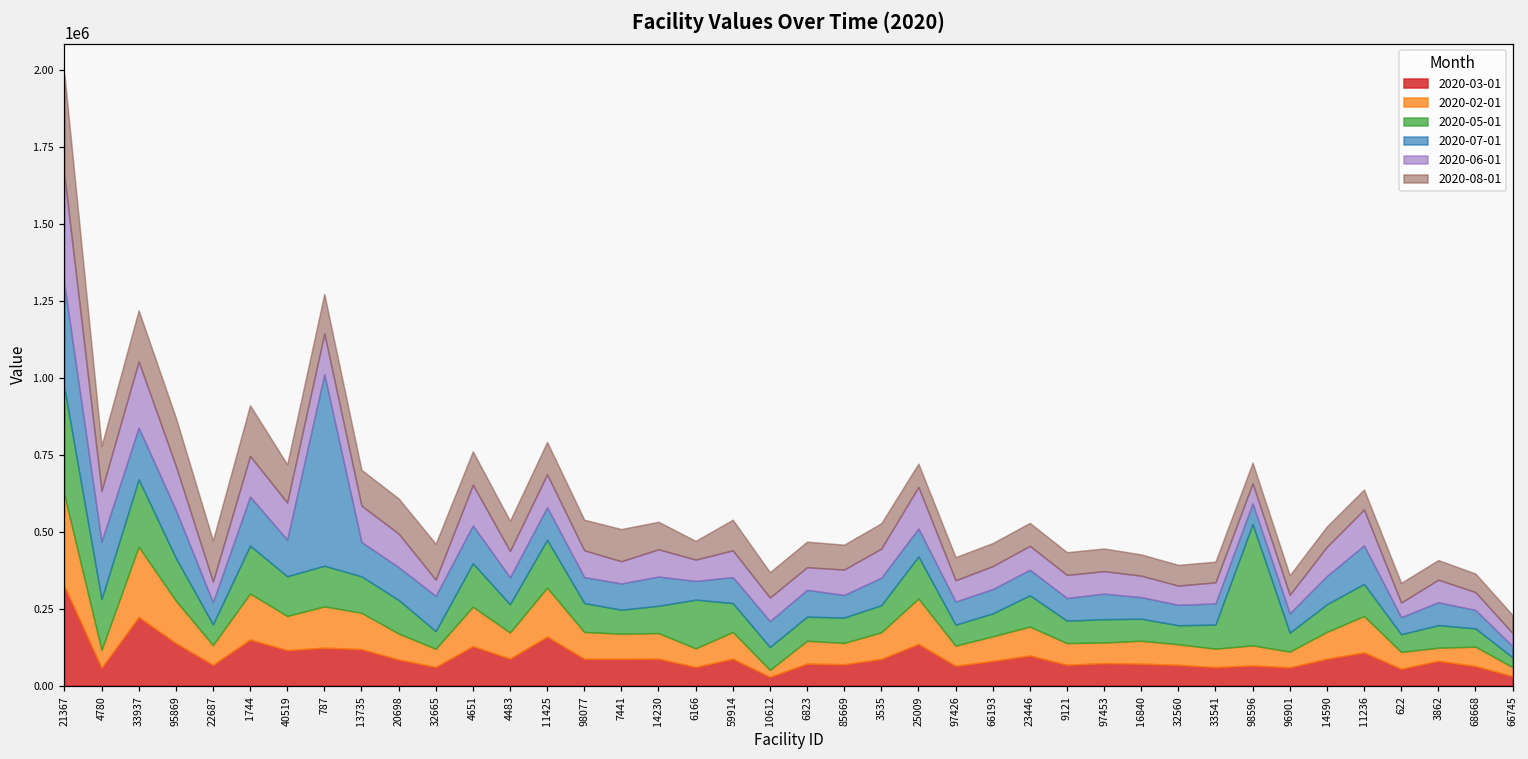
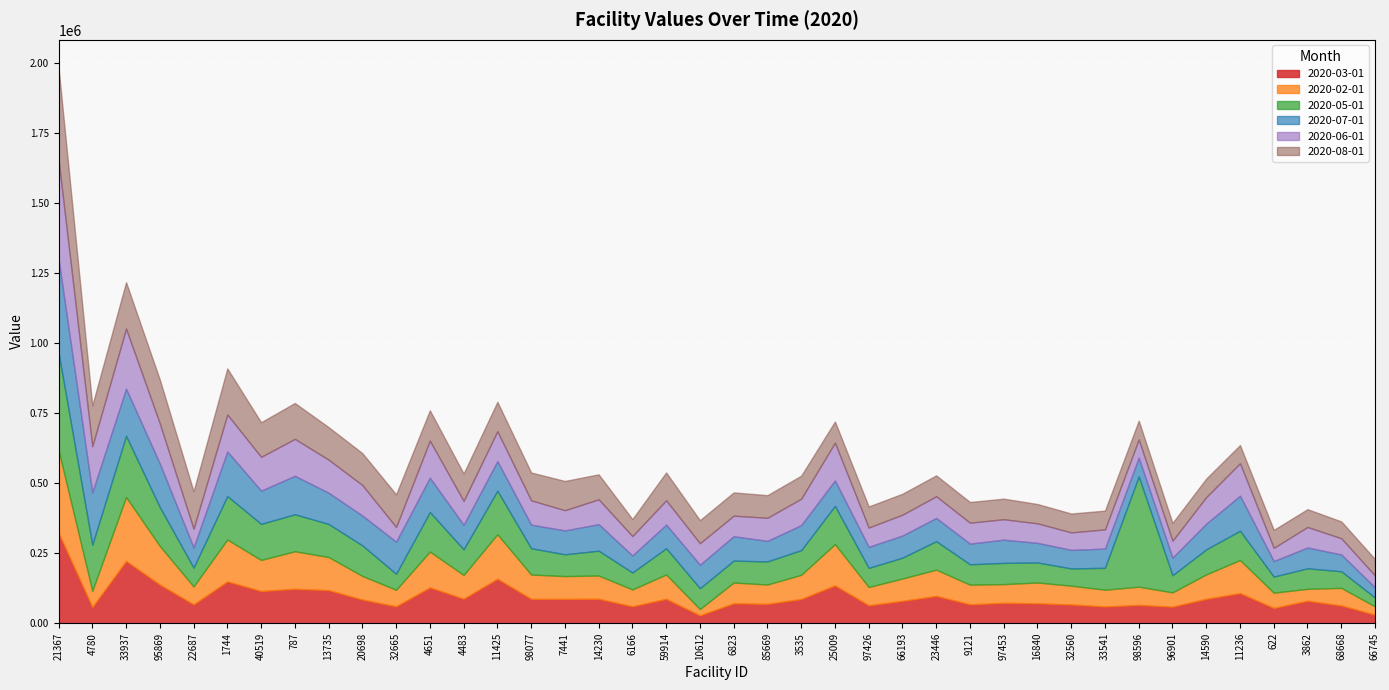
  {
    "2020-05-01": {
      "21367": 350000,
      "4780": 160000,
      "33937": 220000,
      "95869": 140000,
      "22687": 70000,
      "1744": 160000,
      "40519": 130000,
      "787": 130000,
      "13735": 120000,
      "20698": 110000,
      "32665": 60000,
      "4651": 140000,
      "4483": 90000,
      "11425": 160000,
      "98077": 90000,
      "7441": 80000,
      "14230": 90000,
-     "6166": 160000,
+     "6166": 60000,
      "59914": 90000,
      "10612": 70000,
      "6823": 80000,
      "85669": 80000,
      "3535": 90000,
      "25009": 140000,
      "97426": 70000,
      "66193": 70000,
      "23446": 100000,
      "9121": 70000,
      "97453": 80000,
      "16840": 70000,
      "32560": 60000,
      "33541": 80000,
      "98596": 390000,
      "96901": 60000,
      "14590": 90000,
      "11236": 100000,
      "622": 60000,
      "3862": 70000,
      "68668": 60000,
      "66745": 30000
    },
    "2020-07-01": {
      "21367": 340000,
      "4780": 190000,
      "33937": 170000,
      "95869": 160000,
      "22687": 70000,
      "1744": 160000,
      "40519": 120000,
-     "787": 620000,
+     "787": 140000,
      "13735": 110000,
      "20698": 110000,
      "32665": 110000,
      "4651": 120000,
      "4483": 90000,
      "11425": 110000,
      "98077": 80000,
      "7441": 90000,
      "14230": 90000,
      "6166": 60000,
      "59914": 80000,
      "10612": 80000,
      "6823": 90000,
      "85669": 70000,
      "3535": 90000,
      "25009": 90000,
      "97426": 80000,
      "66193": 80000,
      "23446": 80000,
      "9121": 70000,
      "97453": 80000,
      "16840": 70000,
      "32560": 70000,
      "33541": 70000,
      "98596": 70000,
      "96901": 60000,
      "14590": 90000,
      "11236": 130000,
      "622": 60000,
      "3862": 70000,
      "68668": 60000,
      "66745": 40000
    }
  }
